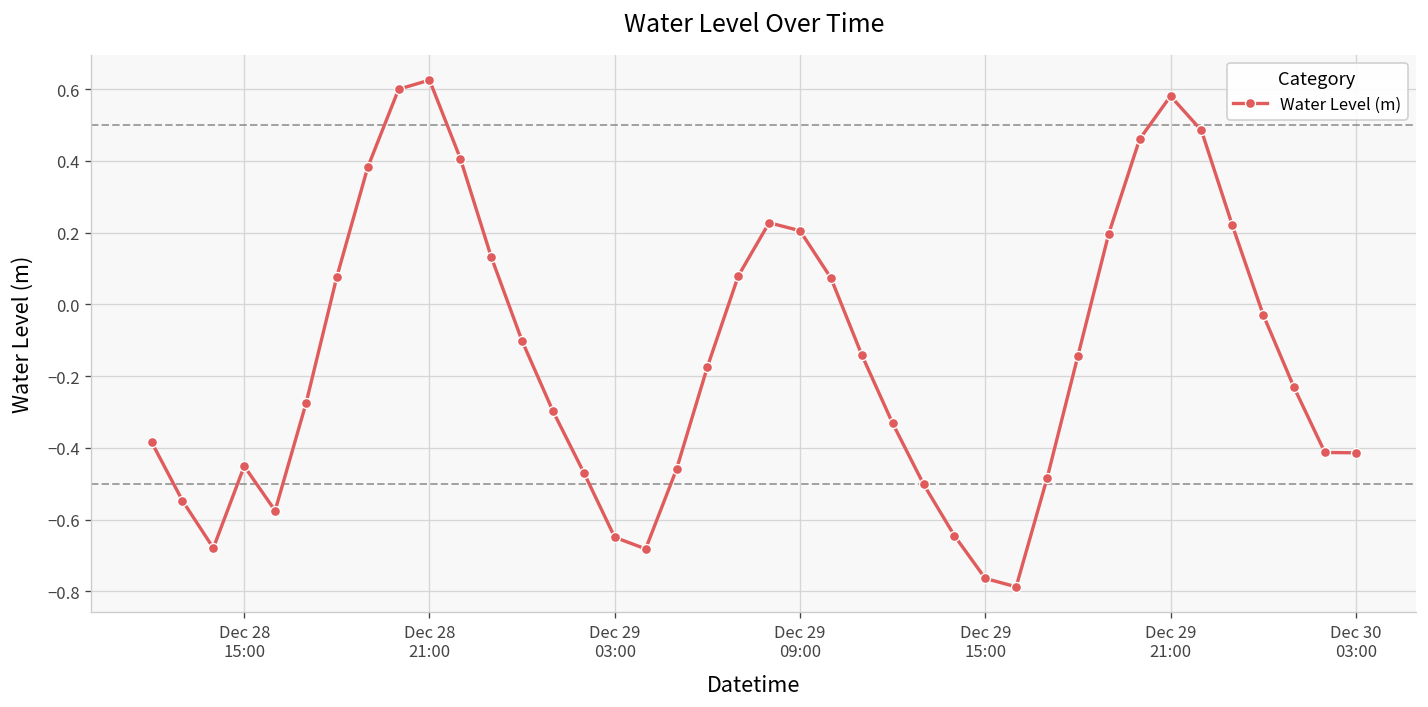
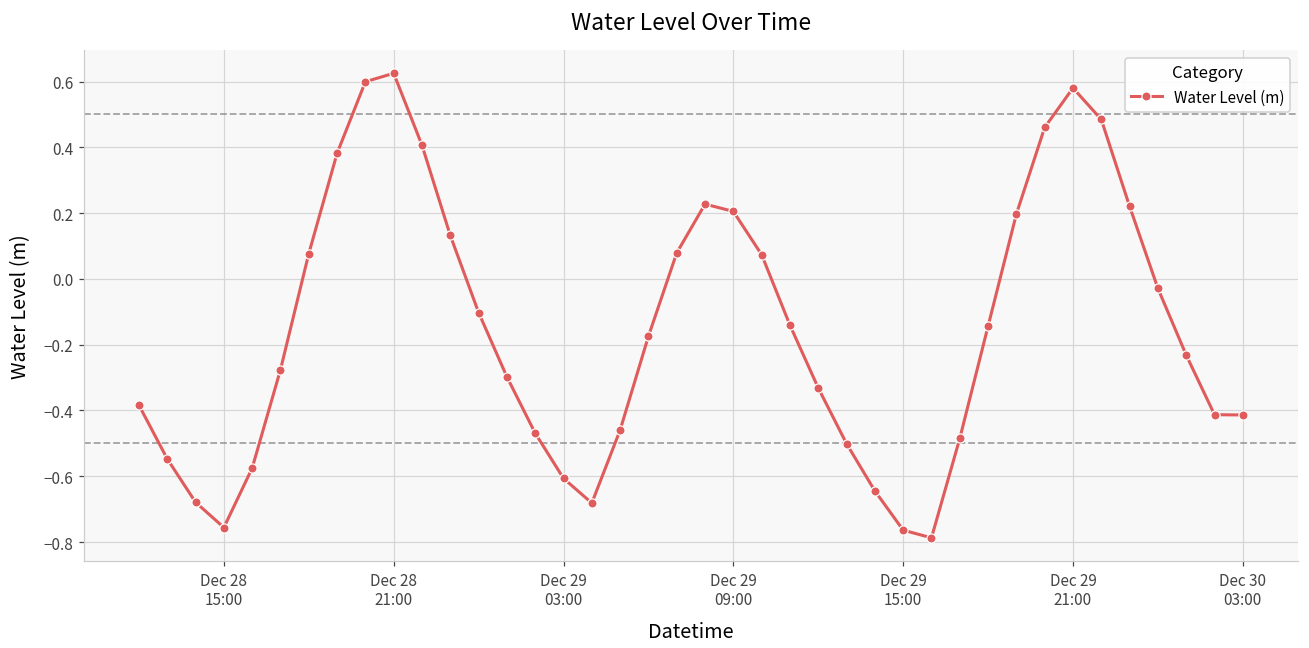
  {
-   "Dec 28 15:00": -0.45,
+   "Dec 28 15:00": -0.76,
    "Dec 28 21:00": 0.62,
-   "Dec 29 03:00": -0.65,
+   "Dec 29 03:00": -0.61,
    "Dec 29 09:00": 0.21,
    "Dec 29 15:00": -0.76,
    "Dec 29 21:00": 0.58,
    "Dec 30 03:00": -0.41
  }
